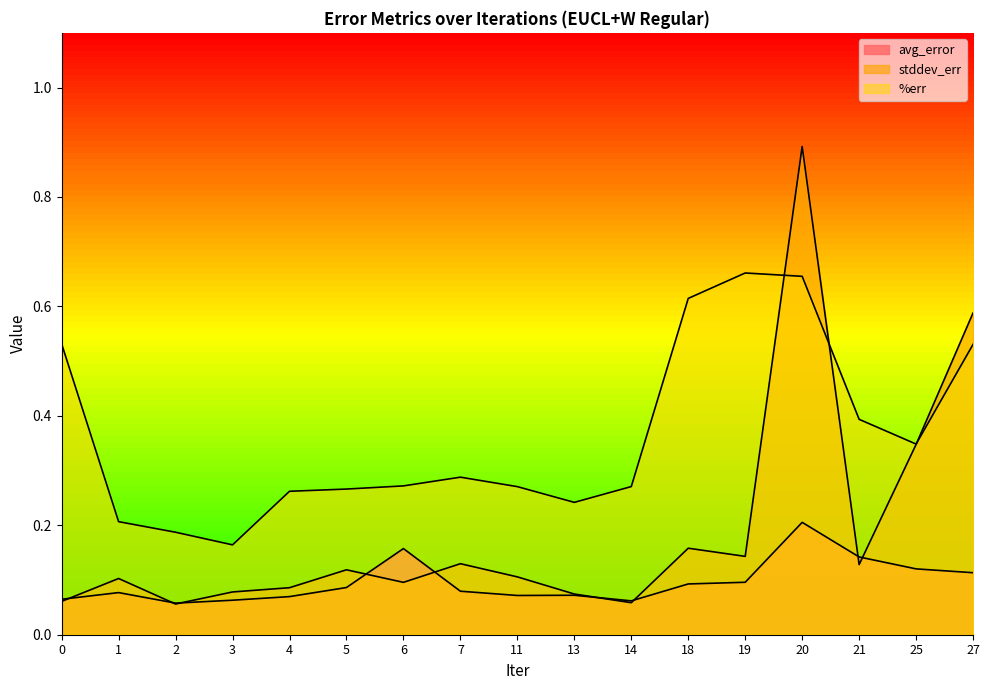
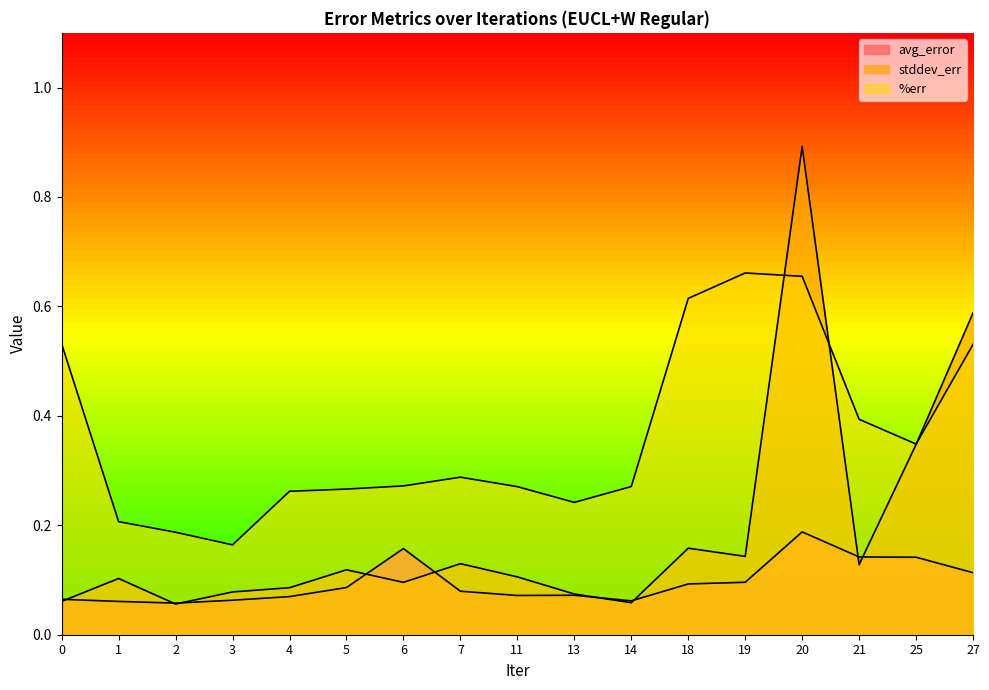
  {
    "avg_error": {
-     "1": 0.08,
+     "1": 0.06,
      "3": 0.06,
      "4": 0.07,
      "5": 0.09,
      "6": 0.16,
      "7": 0.08,
      "11": 0.07,
      "18": 0.09,
      "19": 0.10,
-     "20": 0.21,
+     "20": 0.19,
      "21": 0.14,
-     "25": 0.12,
+     "25": 0.14,
      "27": 0.11
    }
  }
